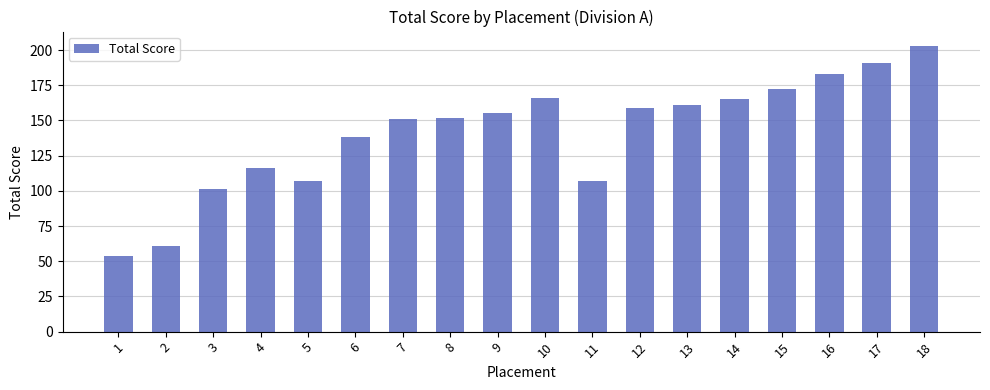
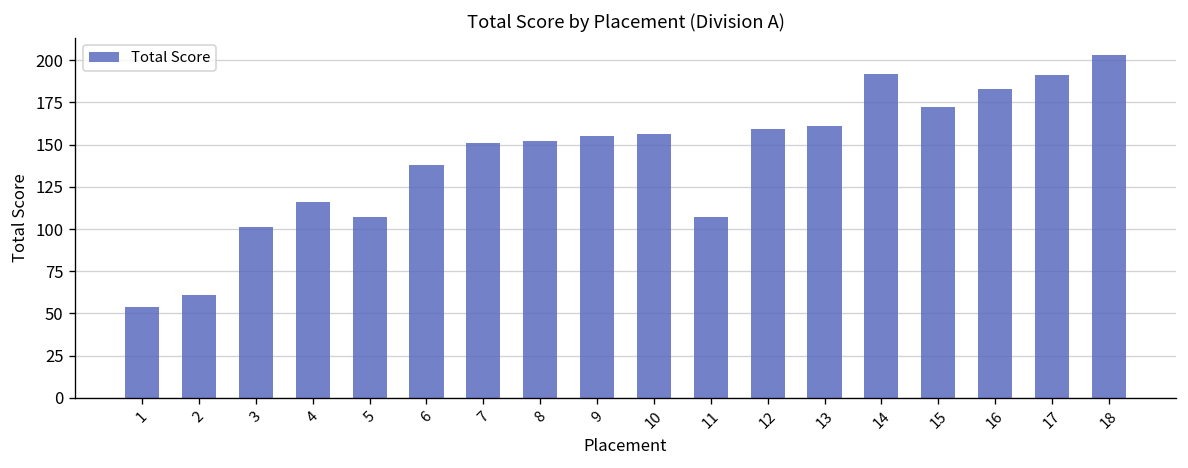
  {
    "1": 54,
    "2": 61,
    "3": 101,
    "4": 116,
    "5": 107,
    "6": 138,
    "7": 151,
    "8": 152,
    "9": 155,
-   "10": 166,
+   "10": 156,
    "11": 107,
    "12": 159,
    "13": 161,
-   "14": 165,
+   "14": 192,
    "15": 172,
    "16": 183,
    "17": 191,
    "18": 203
  }
